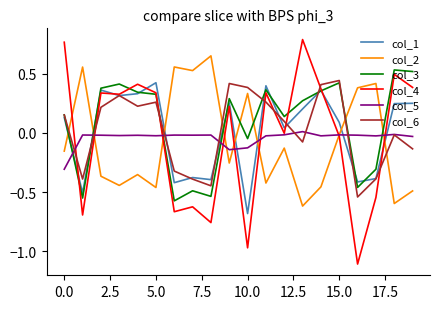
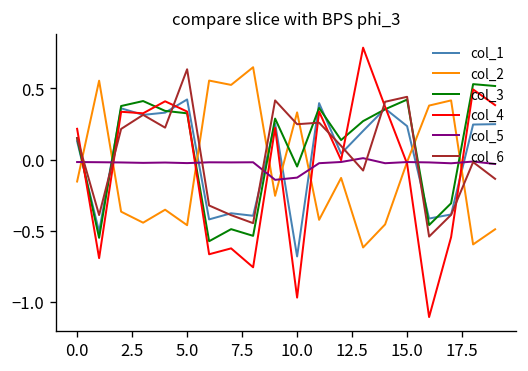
  {
    "col_1": {
      "5.0": 0.42,
      "10.0": -0.68,
-     "15.0": 0.09
+     "15.0": 0.23
    },
    "col_2": {
      "0.0": -0.15,
      "5.0": -0.46,
      "10.0": 0.33
    },
    "col_3": {
      "10.0": -0.05
    },
    "col_4": {
-     "0.0": 0.76,
+     "0.0": 0.22,
      "10.0": -0.97
    },
    "col_5": {
-     "0.0": -0.31,
+     "0.0": -0.02,
      "5.0": -0.02,
      "10.0": -0.13
    },
    "col_6": {
-     "5.0": 0.26,
-     "10.0": 0.38
+     "5.0": 0.63,
+     "10.0": 0.25
    }
  }
